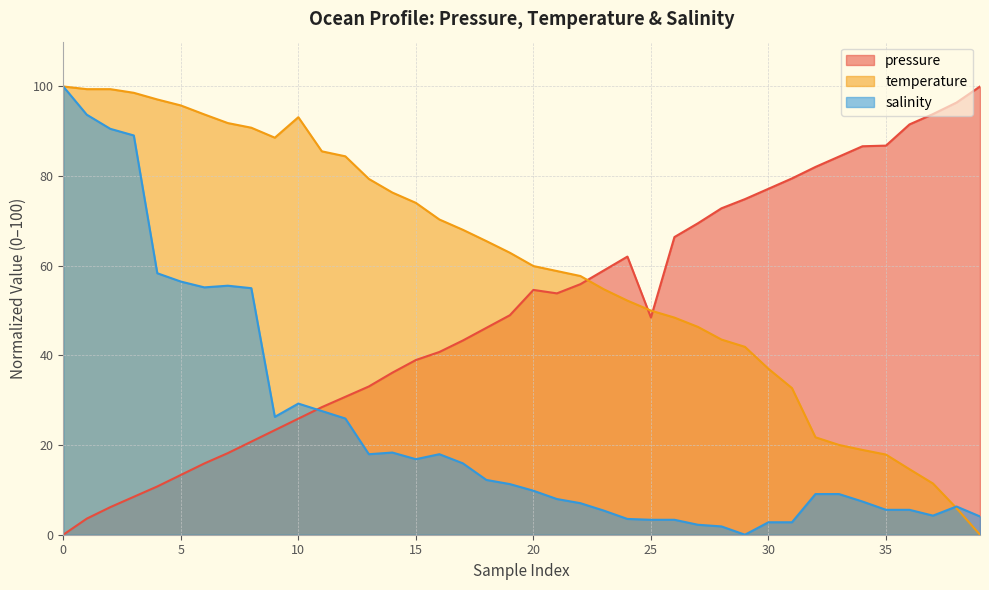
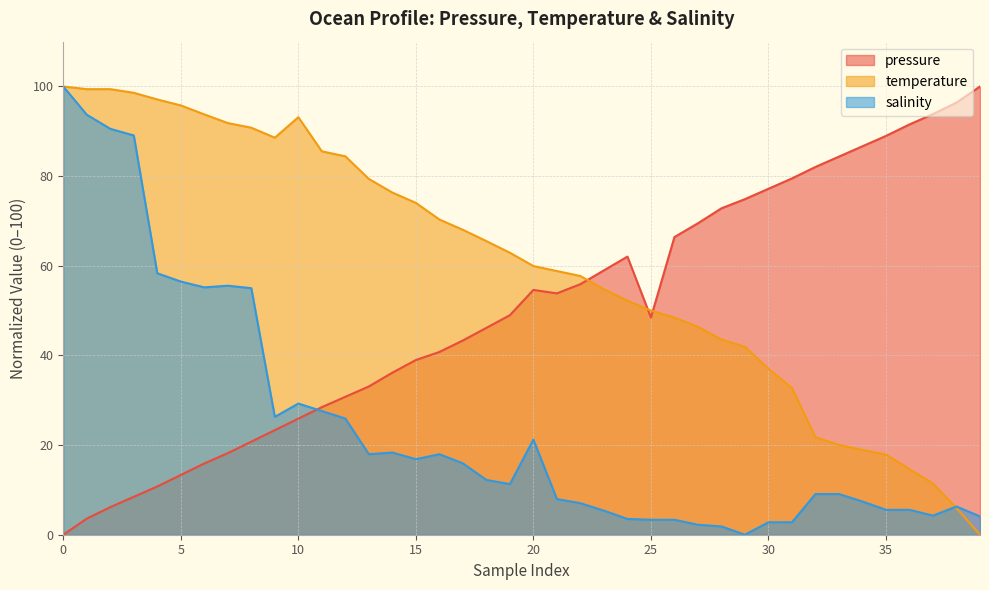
  {
    "pressure": {
      "0": 0,
      "5": 13,
      "10": 26,
      "15": 39,
      "20": 55,
      "25": 48,
      "30": 77,
-     "35": 87
+     "35": 89
    },
    "temperature": {
      "5": 96,
      "10": 93,
      "15": 74,
      "20": 60,
      "25": 50,
      "30": 37,
      "35": 18
    },
    "salinity": {
      "5": 56,
      "10": 29,
      "15": 17,
-     "20": 10,
+     "20": 21,
      "25": 3,
      "30": 3,
      "35": 6
    }
  }
